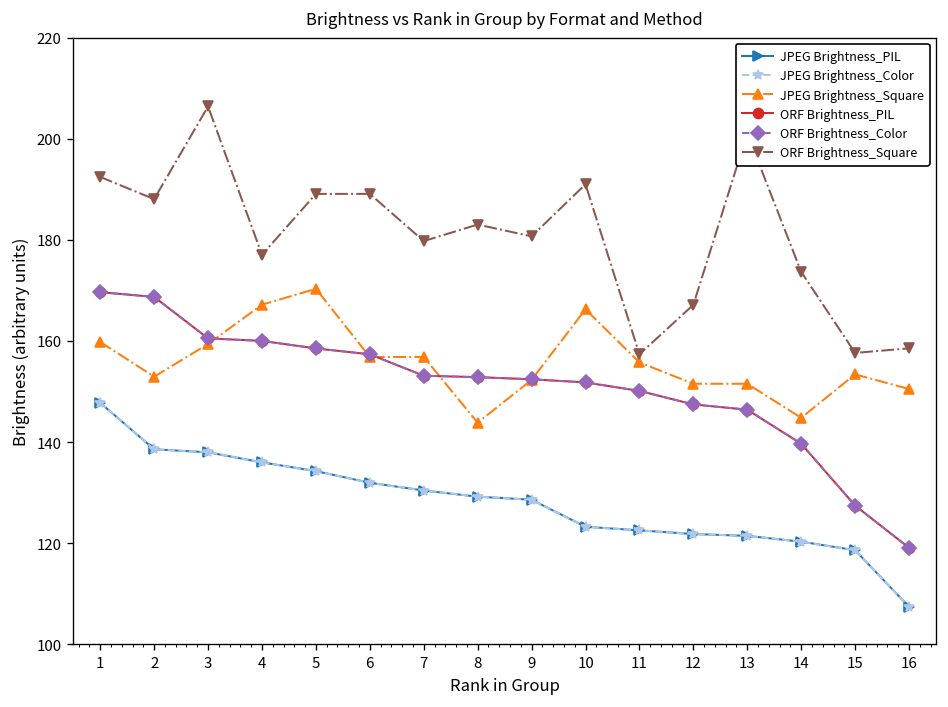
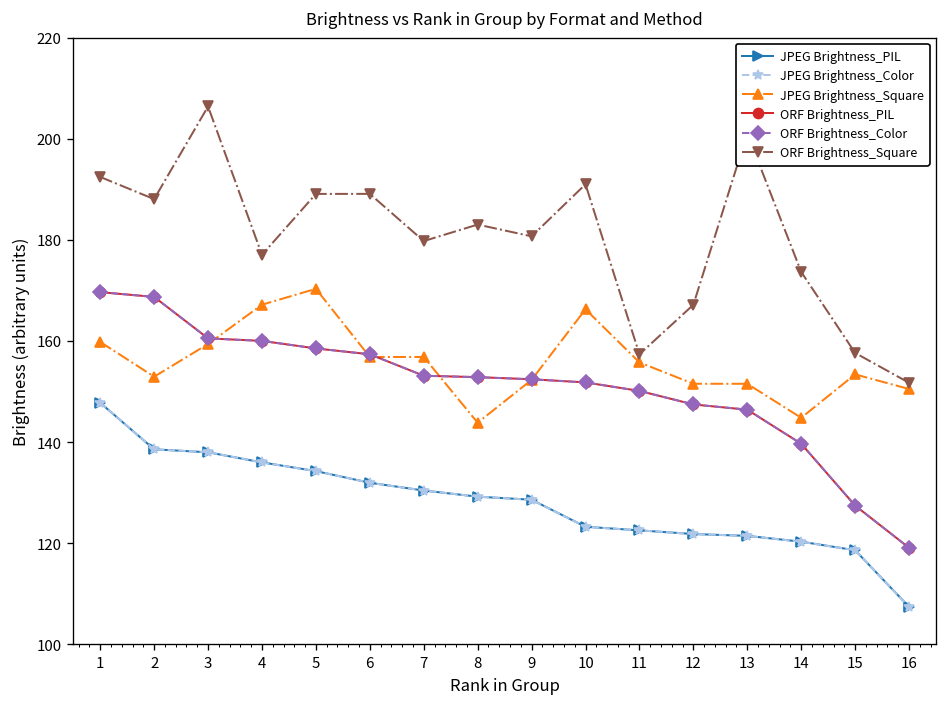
  {
    "JPEG Brightness_Square": {
      "1": 160,
      "2": 153,
      "3": 159,
      "4": 167,
      "5": 170,
      "7": 157,
      "8": 144,
      "10": 166,
      "11": 156,
      "12": 152,
      "13": 152,
      "14": 145,
      "15": 153,
      "16": 150
    },
    "ORF Brightness_Color": {
      "1": 170,
      "2": 169,
      "3": 161,
      "4": 160,
      "5": 159,
      "7": 153,
      "8": 153,
      "10": 152,
      "11": 150,
      "12": 147,
      "13": 146,
      "14": 140,
      "15": 127,
      "16": 119
    },
    "ORF Brightness_Square": {
      "1": 192,
      "2": 188,
      "3": 206,
      "4": 177,
      "5": 189,
      "6": 189,
      "7": 180,
      "8": 183,
      "9": 181,
      "10": 191,
      "11": 157,
      "12": 167,
      "14": 174,
      "15": 158,
-     "16": 159
+     "16": 152
    }
  }
